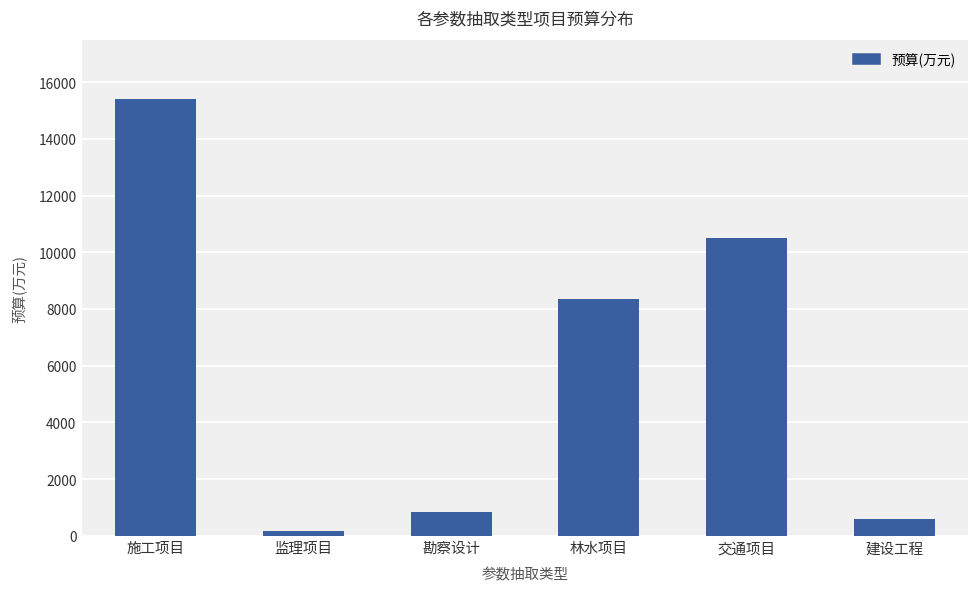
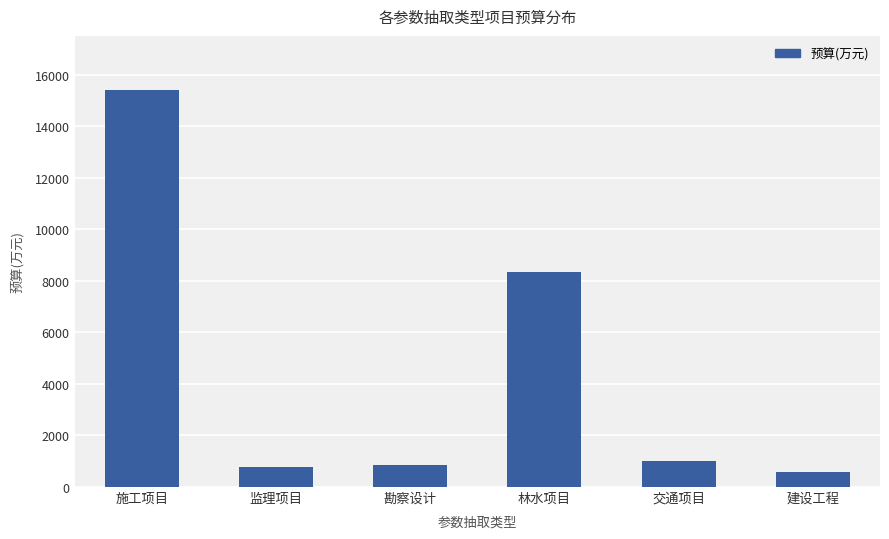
  {
    "施工项目": 15400,
-   "监理项目": 200,
+   "监理项目": 800,
    "勘察设计": 800,
    "林水项目": 8300,
-   "交通项目": 10500,
+   "交通项目": 1000,
    "建设工程": 600
  }
